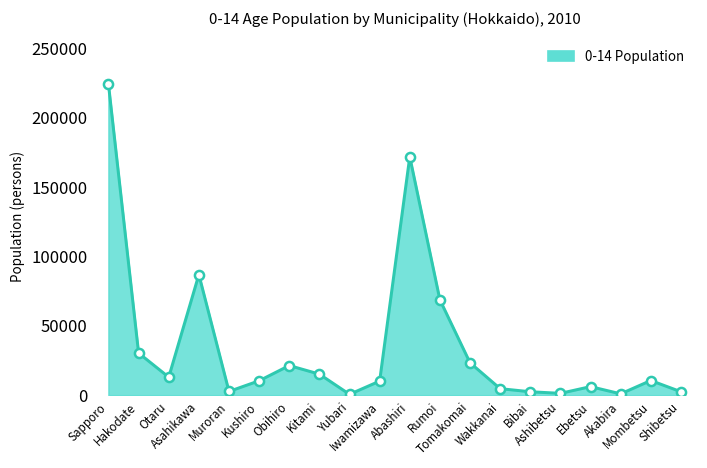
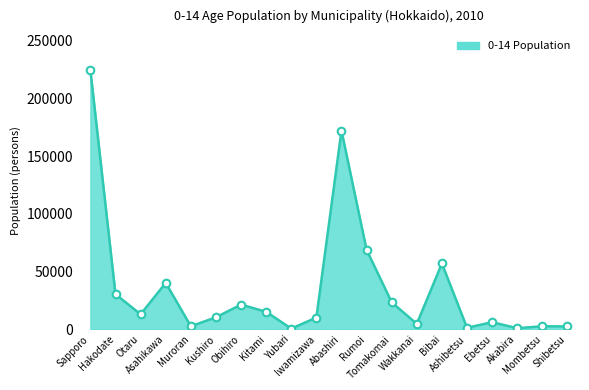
  {
    "Sapporo": 224000,
    "Hakodate": 30000,
    "Otaru": 13000,
-   "Asahikawa": 87000,
+   "Asahikawa": 40000,
    "Muroran": 3000,
    "Kushiro": 10000,
    "Obihiro": 21000,
    "Kitami": 15000,
    "Yubari": 1000,
    "Iwamizawa": 10000,
    "Abashiri": 172000,
    "Rumoi": 69000,
    "Tomakomai": 23000,
    "Wakkanai": 5000,
-   "Bibai": 3000,
+   "Bibai": 57000,
    "Ashibetsu": 1000,
    "Ebetsu": 6000,
    "Akabira": 1000,
-   "Mombetsu": 11000,
+   "Mombetsu": 3000,
    "Shibetsu": 3000
  }
